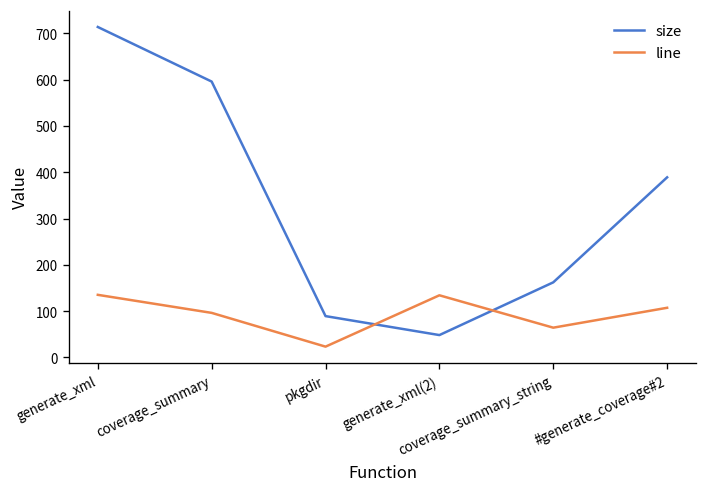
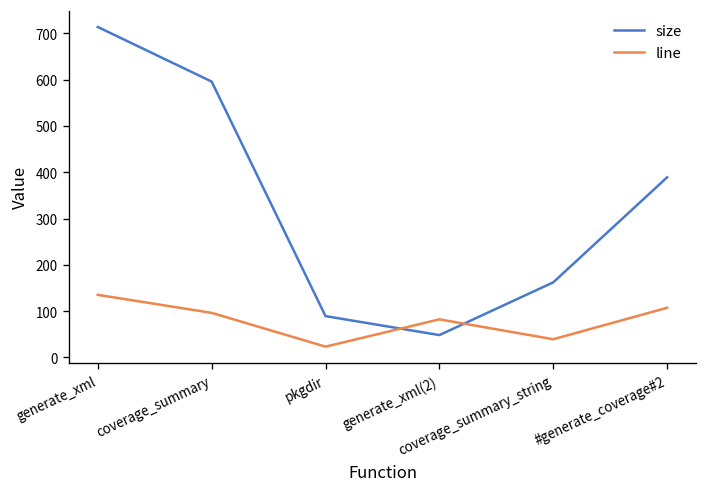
  {
    "size": {
      "generate_xml": 710,
      "coverage_summary": 600,
      "pkgdir": 90,
      "generate_xml(2)": 50,
      "coverage_summary_string": 160,
      "#generate_coverage#2": 390
    },
    "line": {
      "generate_xml": 140,
      "coverage_summary": 100,
      "pkgdir": 20,
-     "generate_xml(2)": 130,
-     "coverage_summary_string": 60,
+     "generate_xml(2)": 80,
+     "coverage_summary_string": 40,
      "#generate_coverage#2": 110
    }
  }
